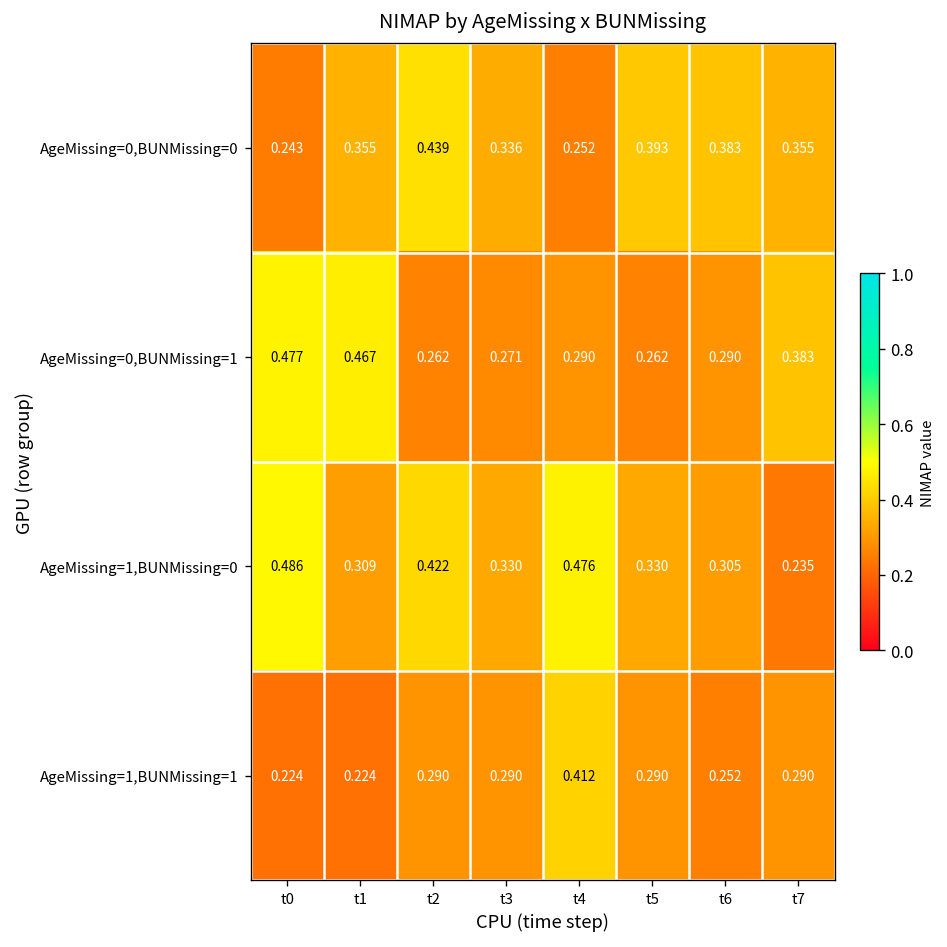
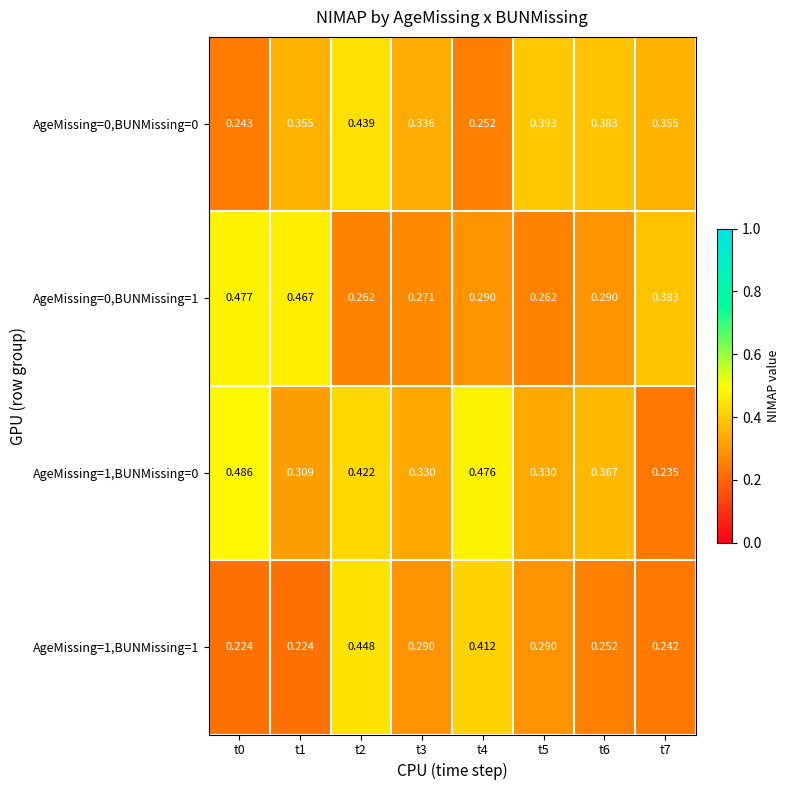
  {
    "AgeMissing=0,BUNMissing=0": {
      "t0": 0.243,
      "t1": 0.355,
      "t2": 0.439,
      "t3": 0.336,
      "t4": 0.252,
      "t5": 0.393,
      "t6": 0.383,
      "t7": 0.355
    },
    "AgeMissing=0,BUNMissing=1": {
      "t0": 0.477,
      "t1": 0.467,
      "t2": 0.262,
      "t3": 0.271,
      "t4": 0.290,
      "t5": 0.262,
      "t6": 0.290,
      "t7": 0.383
    },
    "AgeMissing=1,BUNMissing=0": {
      "t0": 0.486,
      "t1": 0.309,
      "t2": 0.422,
      "t3": 0.330,
      "t4": 0.476,
      "t5": 0.330,
-     "t6": 0.305,
+     "t6": 0.367,
      "t7": 0.235
    },
    "AgeMissing=1,BUNMissing=1": {
      "t0": 0.224,
      "t1": 0.224,
-     "t2": 0.290,
+     "t2": 0.448,
      "t3": 0.290,
      "t4": 0.412,
      "t5": 0.290,
      "t6": 0.252,
-     "t7": 0.290
+     "t7": 0.242
    }
  }
